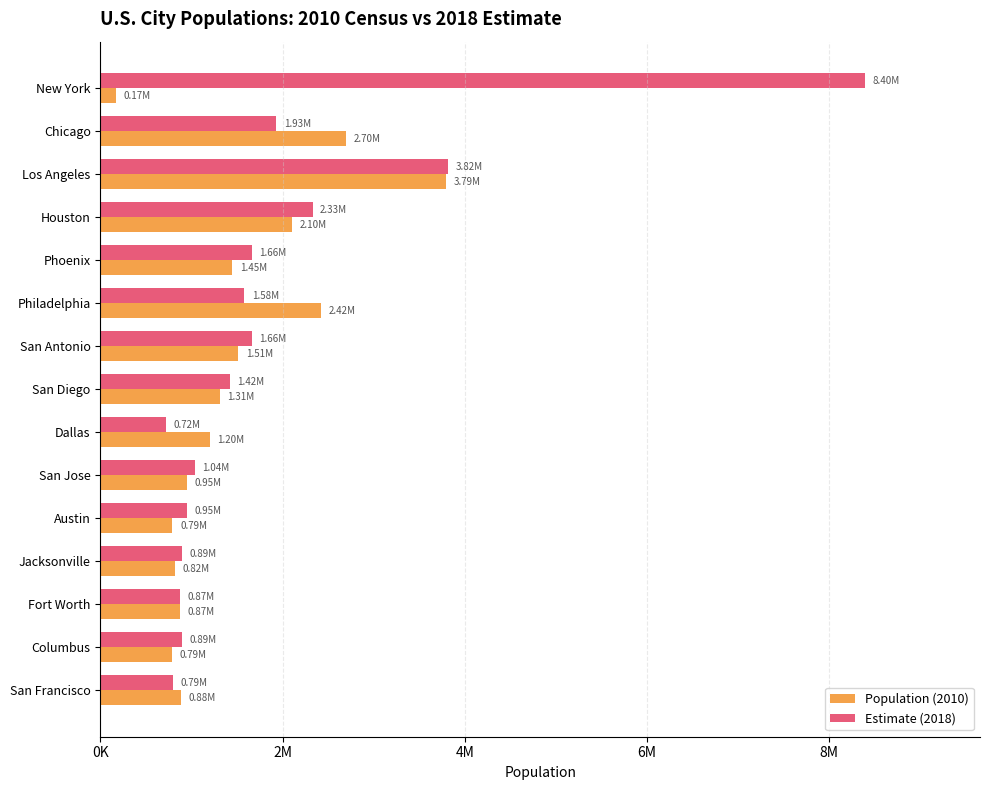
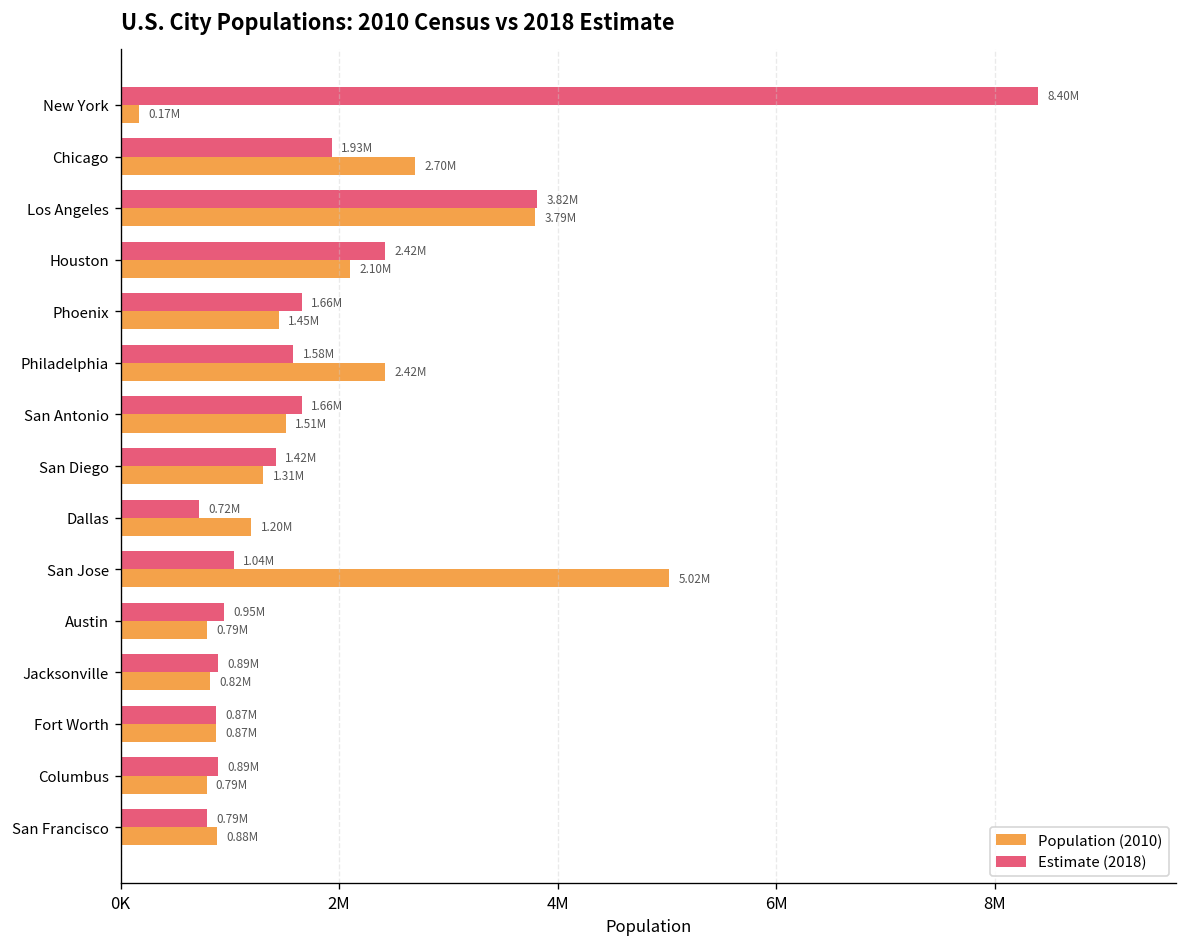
  {
    "Population (2010)": {
      "New York": "0.17M",
      "Chicago": "2.70M",
      "Los Angeles": "3.79M",
      "Houston": "2.10M",
      "Phoenix": "1.45M",
      "Philadelphia": "2.42M",
      "San Antonio": "1.51M",
      "San Diego": "1.31M",
      "Dallas": "1.20M",
-     "San Jose": "0.95M",
+     "San Jose": "5.02M",
      "Austin": "0.79M",
      "Jacksonville": "0.82M",
      "Fort Worth": "0.87M",
      "Columbus": "0.79M",
      "San Francisco": "0.88M"
    },
    "Estimate (2018)": {
      "New York": "8.40M",
      "Chicago": "1.93M",
      "Los Angeles": "3.82M",
-     "Houston": "2.33M",
+     "Houston": "2.42M",
      "Phoenix": "1.66M",
      "Philadelphia": "1.58M",
      "San Antonio": "1.66M",
      "San Diego": "1.42M",
      "Dallas": "0.72M",
      "San Jose": "1.04M",
      "Austin": "0.95M",
      "Jacksonville": "0.89M",
      "Fort Worth": "0.87M",
      "Columbus": "0.89M",
      "San Francisco": "0.79M"
    }
  }
